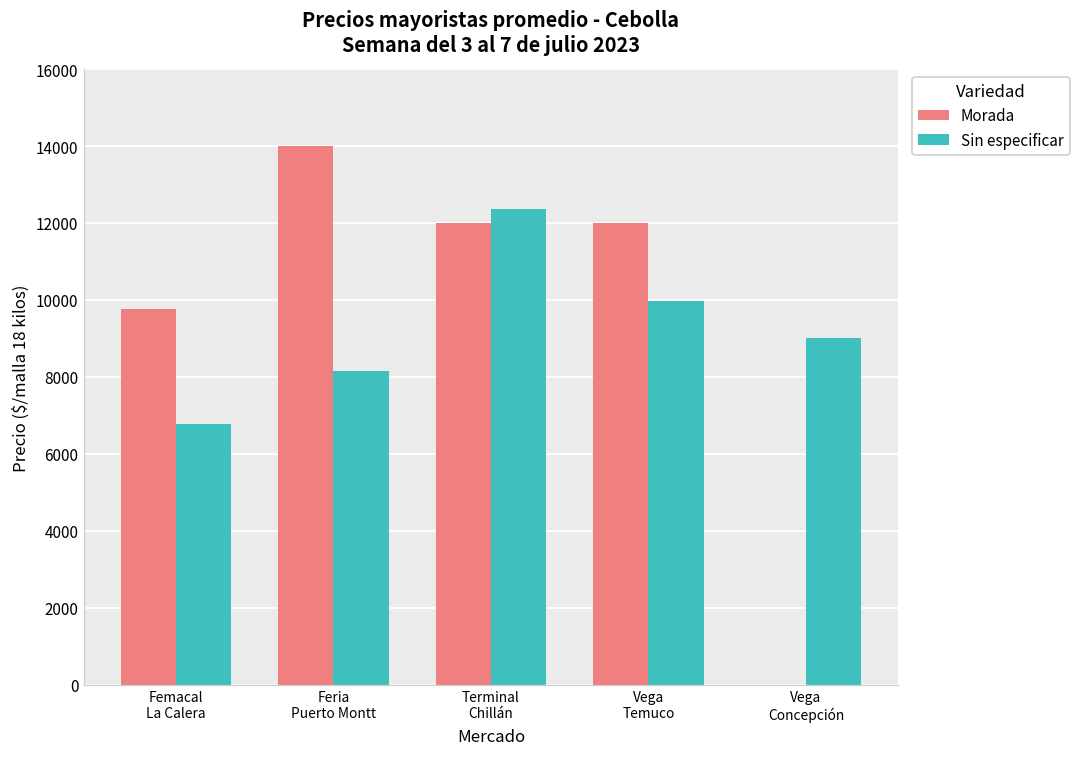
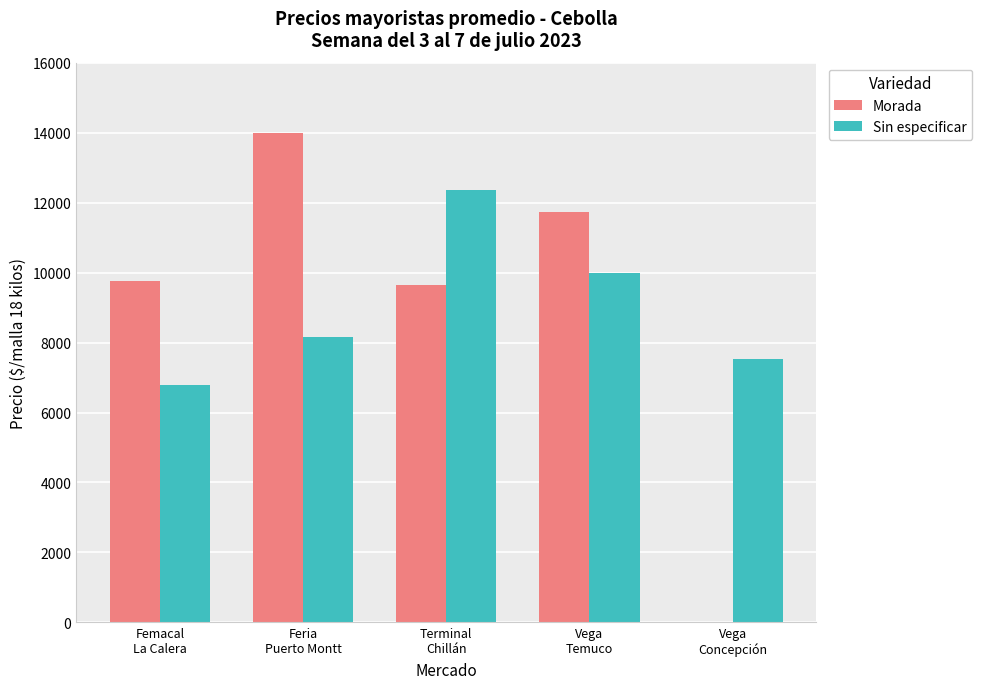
  {
    "Morada": {
      "Femacal La Calera": 9800,
      "Feria Puerto Montt": 14000,
-     "Terminal Chillán": 12000,
-     "Vega Temuco": 12000,
+     "Terminal Chillán": 9700,
+     "Vega Temuco": 11700,
      "Vega Concepción": 0
    },
    "Sin especificar": {
      "Femacal La Calera": 6800,
      "Feria Puerto Montt": 8200,
      "Terminal Chillán": 12400,
      "Vega Temuco": 10000,
-     "Vega Concepción": 9000
+     "Vega Concepción": 7500
    }
  }
